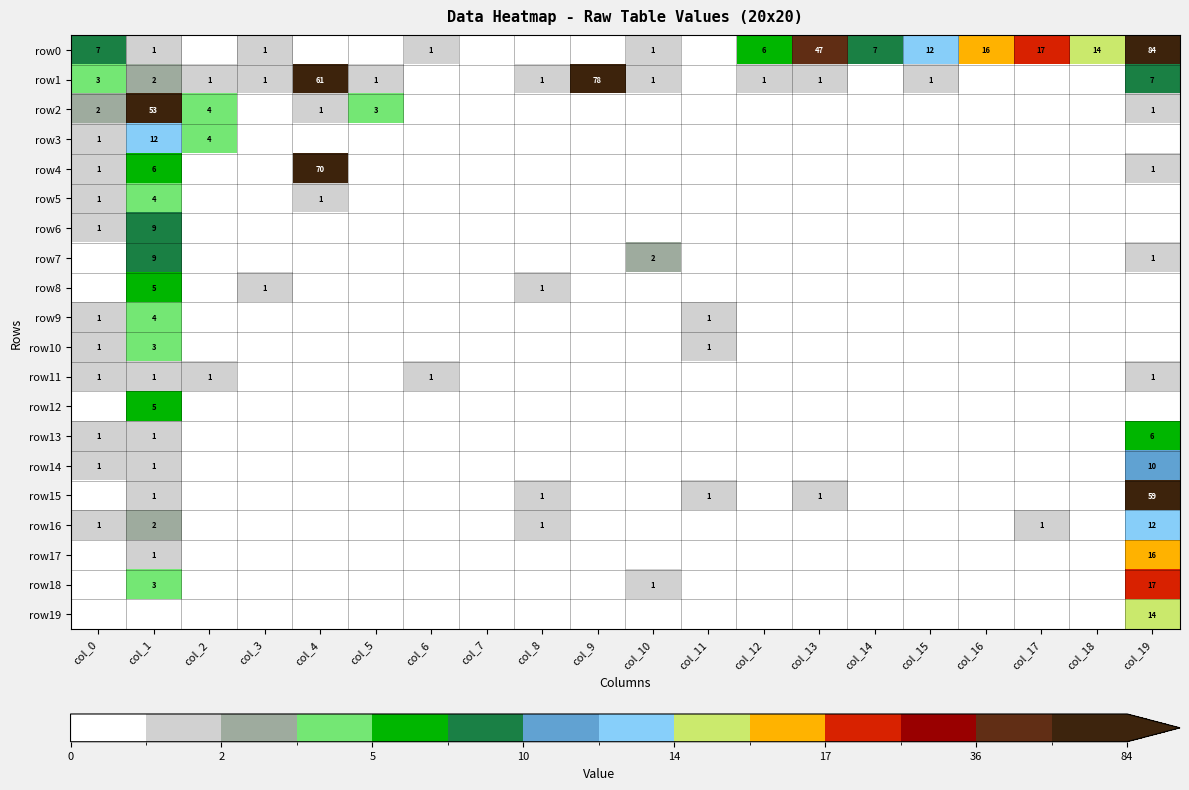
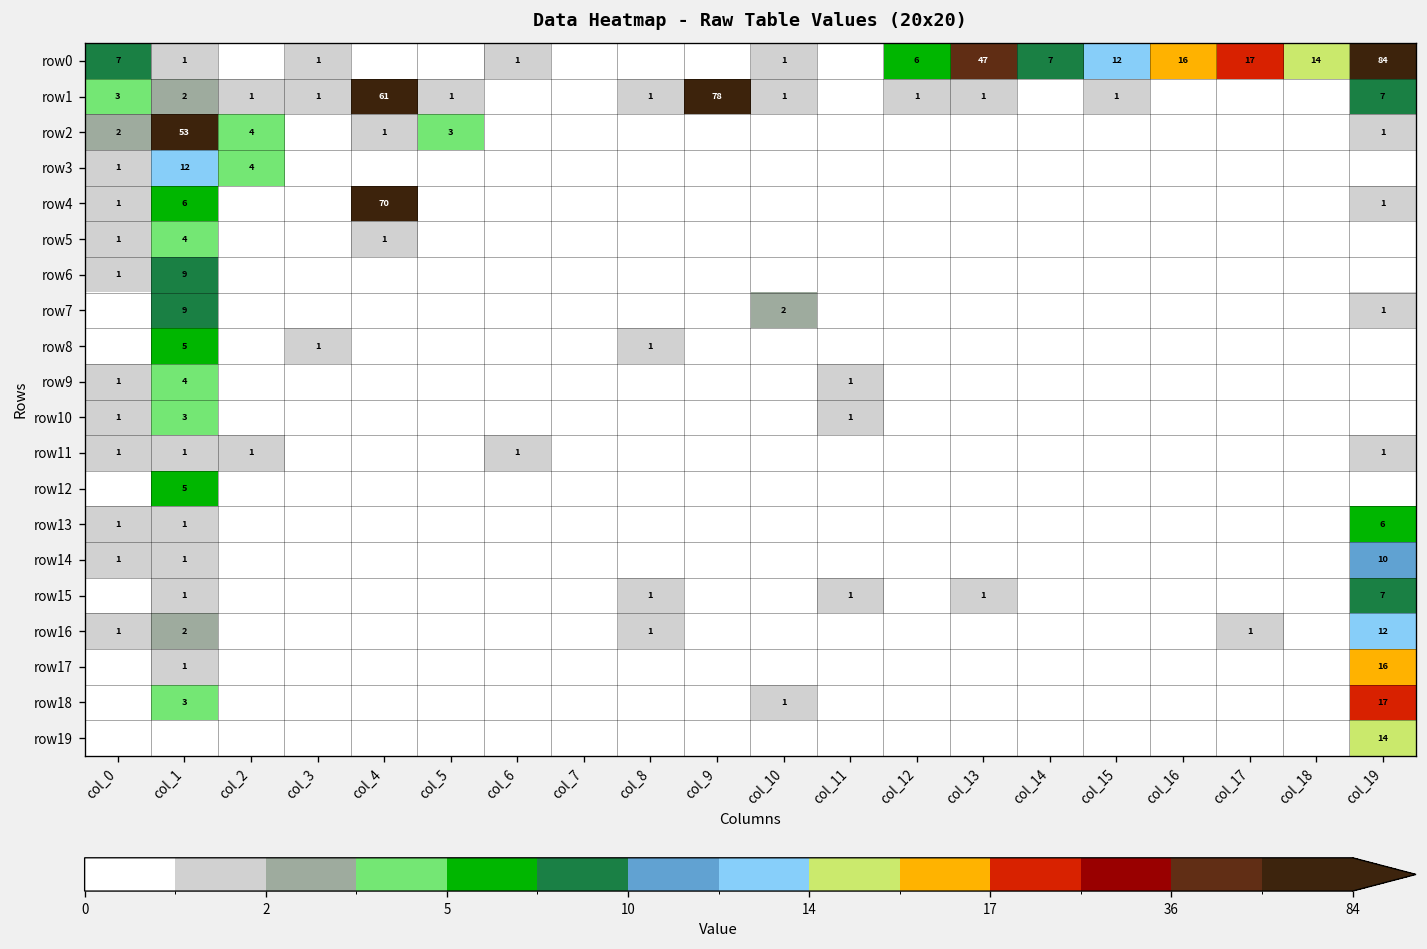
  {
    "row0": {
      "col_0": 7,
      "col_1": 1,
      "col_3": 1,
      "col_6": 1,
      "col_10": 1,
      "col_12": 6,
      "col_13": 47,
      "col_14": 7,
      "col_15": 12,
      "col_16": 16,
      "col_17": 17,
      "col_18": 14,
      "col_19": 84
    },
    "row1": {
      "col_0": 3,
      "col_1": 2,
      "col_2": 1,
      "col_3": 1,
      "col_4": 61,
      "col_5": 1,
      "col_8": 1,
      "col_9": 78,
      "col_10": 1,
      "col_12": 1,
      "col_13": 1,
      "col_15": 1,
      "col_19": 7
    },
    "row2": {
      "col_0": 2,
      "col_1": 53,
      "col_2": 4,
      "col_4": 1,
      "col_5": 3,
      "col_19": 1
    },
    "row3": {
      "col_0": 1,
      "col_1": 12,
      "col_2": 4
    },
    "row4": {
      "col_0": 1,
      "col_1": 6,
      "col_4": 70,
      "col_19": 1
    },
    "row5": {
      "col_0": 1,
      "col_1": 4,
      "col_4": 1
    },
    "row6": {
      "col_0": 1,
      "col_1": 9
    },
    "row7": {
      "col_1": 9,
      "col_10": 2,
      "col_19": 1
    },
    "row8": {
      "col_1": 5,
      "col_3": 1,
      "col_8": 1
    },
    "row9": {
      "col_0": 1,
      "col_1": 4,
      "col_11": 1
    },
    "row10": {
      "col_0": 1,
      "col_1": 3,
      "col_11": 1
    },
    "row11": {
      "col_0": 1,
      "col_1": 1,
      "col_2": 1,
      "col_6": 1,
      "col_19": 1
    },
    "row12": {
      "col_1": 5
    },
    "row13": {
      "col_0": 1,
      "col_1": 1,
      "col_19": 6
    },
    "row14": {
      "col_0": 1,
      "col_1": 1,
      "col_19": 10
    },
    "row15": {
      "col_1": 1,
      "col_8": 1,
      "col_11": 1,
      "col_13": 1,
-     "col_19": 59
+     "col_19": 7
    },
    "row16": {
      "col_0": 1,
      "col_1": 2,
      "col_8": 1,
      "col_17": 1,
      "col_19": 12
    },
    "row17": {
      "col_1": 1,
      "col_19": 16
    },
    "row18": {
      "col_1": 3,
      "col_10": 1,
      "col_19": 17
    },
    "row19": {
      "col_19": 14
    }
  }
